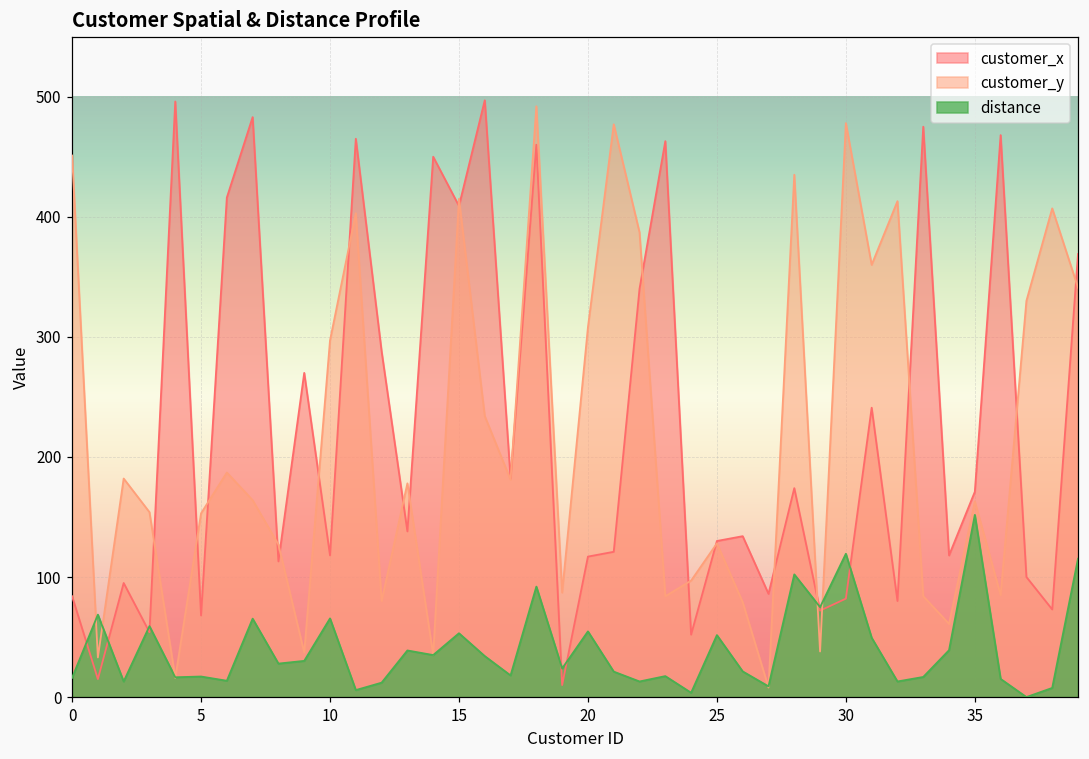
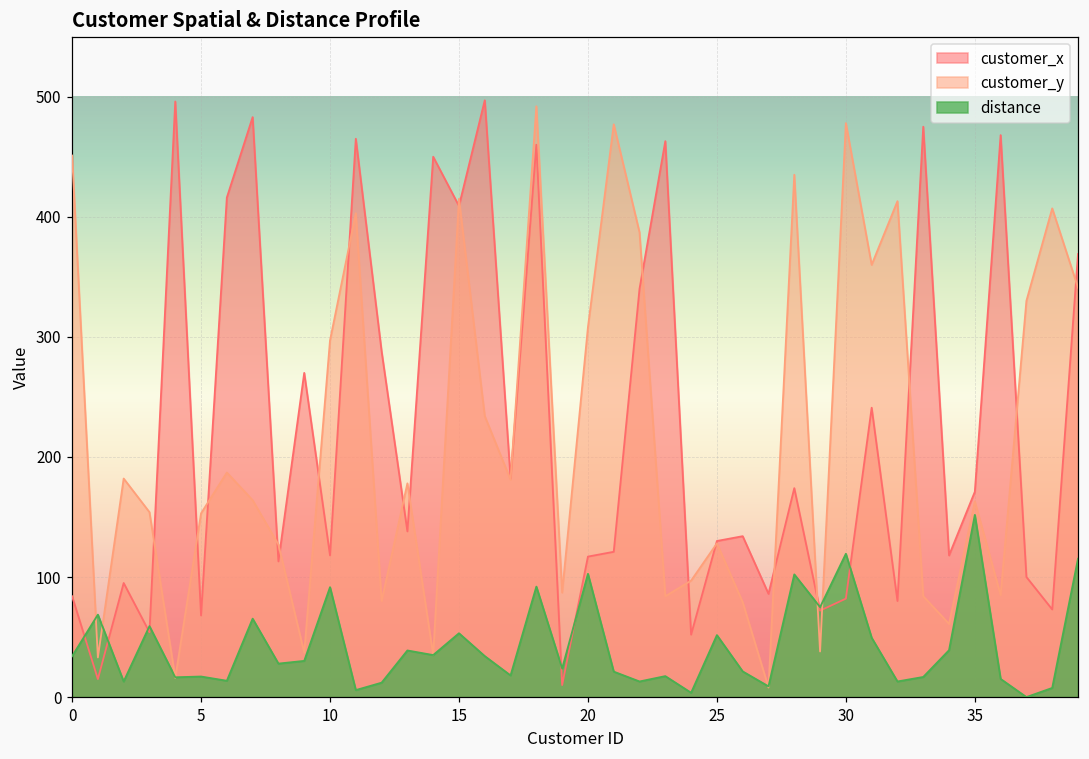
  {
    "distance": {
-     "0": 16,
+     "0": 34,
      "5": 17,
-     "10": 66,
+     "10": 92,
      "15": 53,
-     "20": 55,
+     "20": 103,
      "25": 52,
      "30": 119,
      "35": 152
    }
  }
